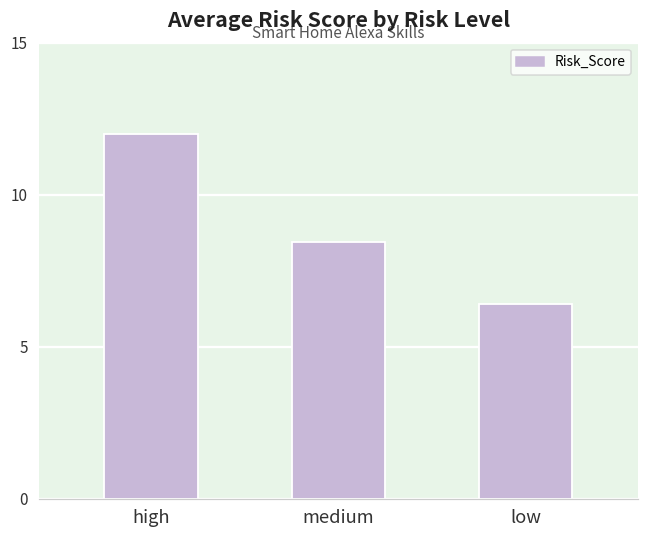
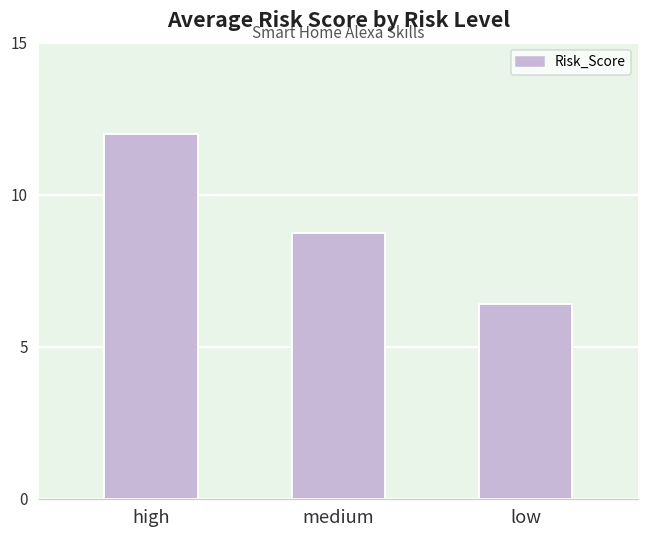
  {
    "high": 12.0,
-   "medium": 8.5,
+   "medium": 8.8,
    "low": 6.4
  }
